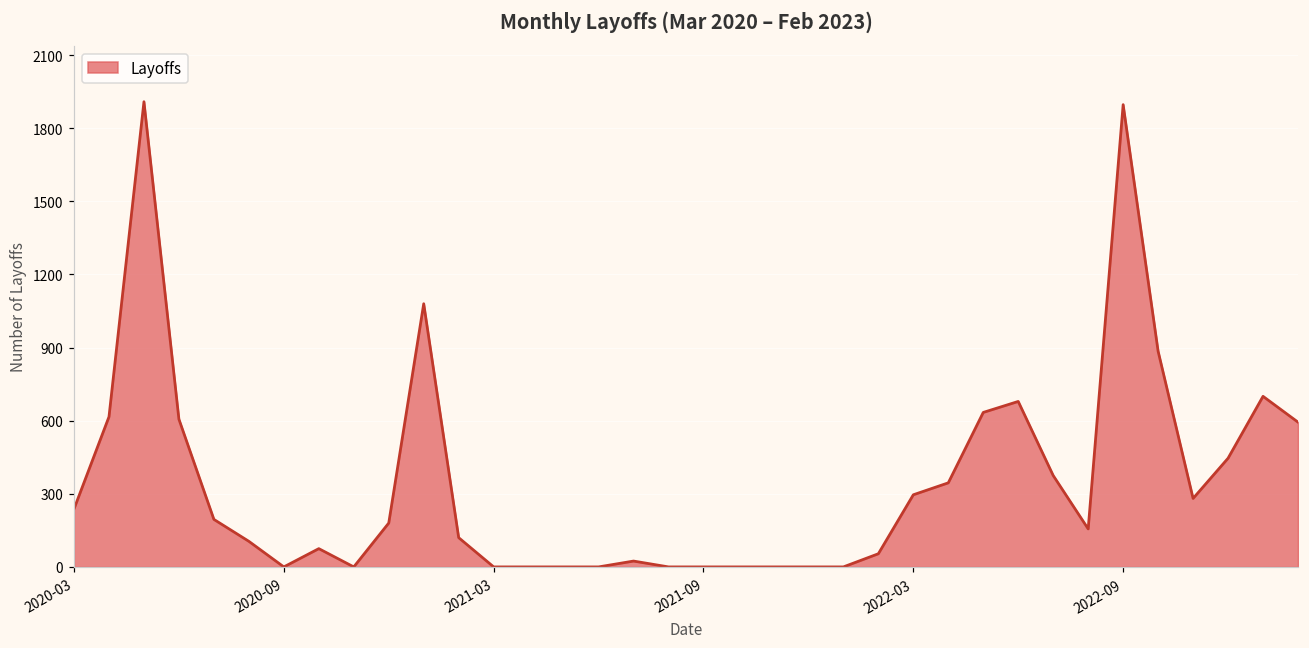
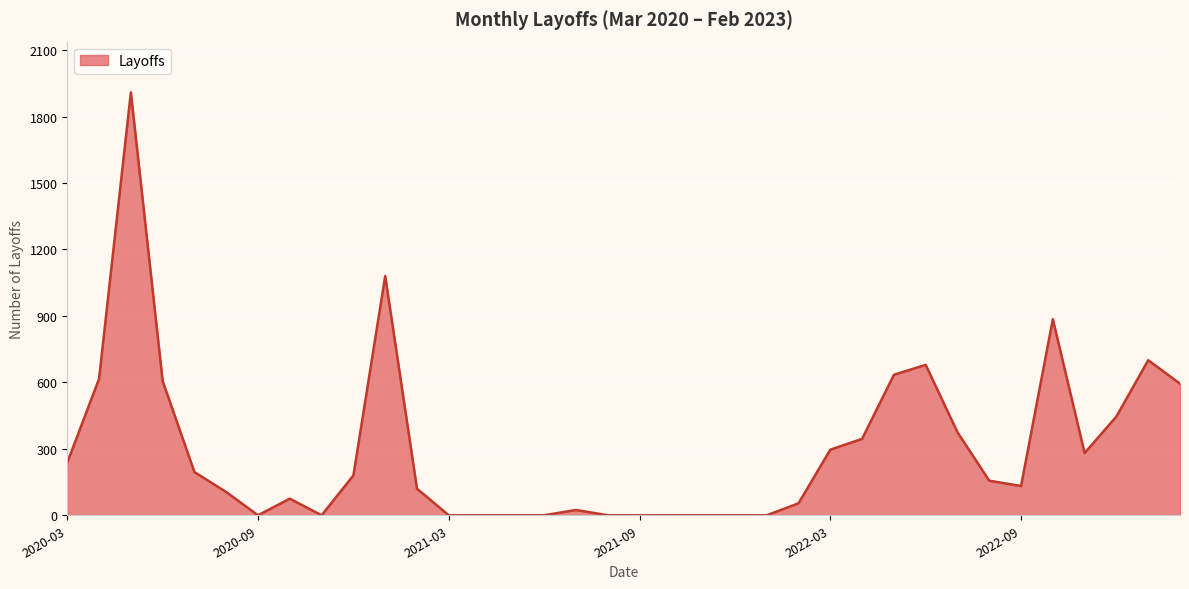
  {
    "2020-03": 240,
    "2020-09": 0,
    "2021-03": 0,
    "2021-09": 0,
    "2022-03": 300,
-   "2022-09": 1900
+   "2022-09": 130
  }
